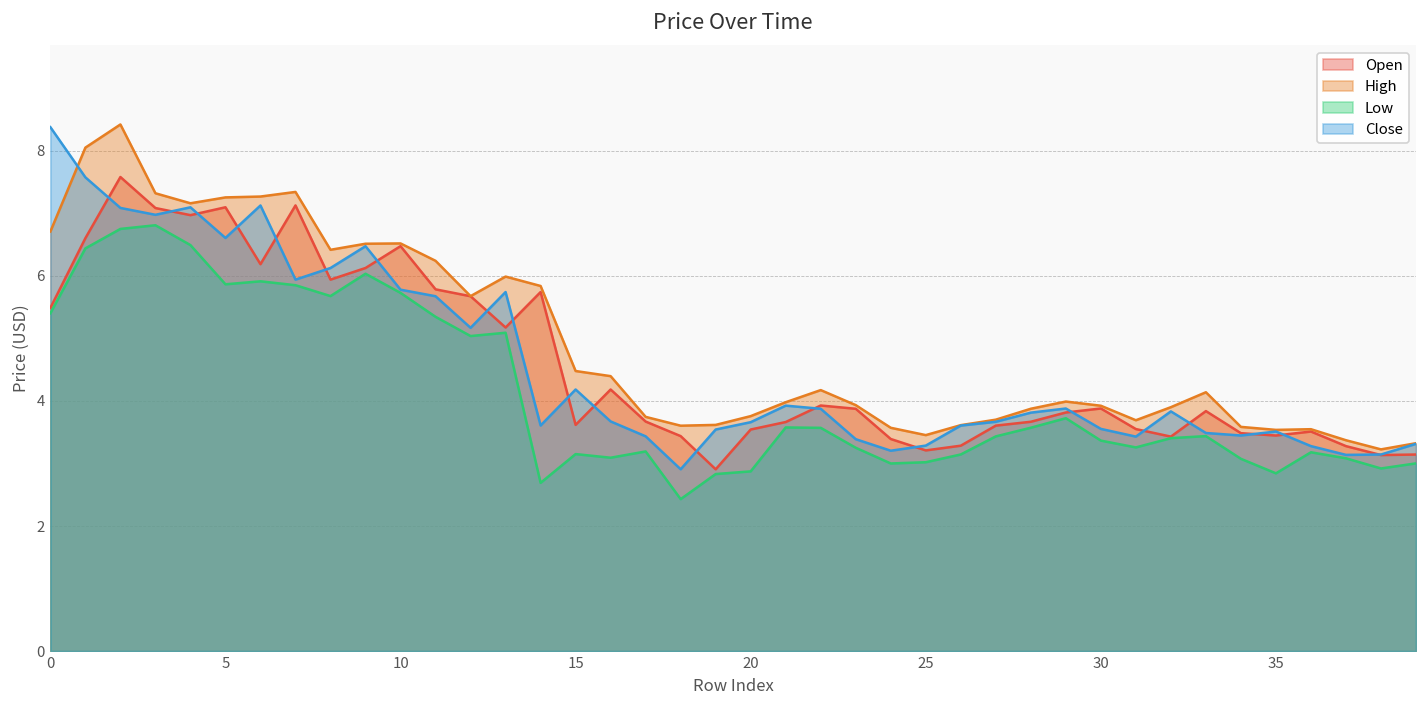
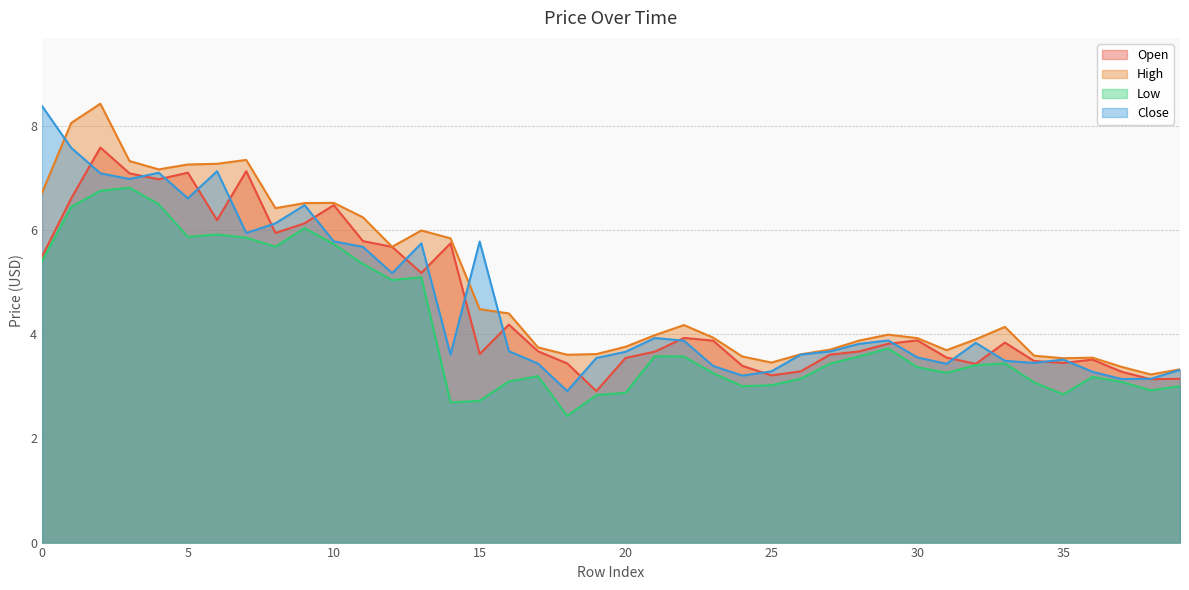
  {
    "Low": {
      "0": 5.4,
      "5": 5.9,
      "10": 5.7,
-     "15": 3.2,
+     "15": 2.7,
      "20": 2.9,
      "25": 3.0,
      "30": 3.4,
      "35": 2.8
    },
    "Close": {
      "0": 8.4,
      "5": 6.6,
      "10": 5.8,
-     "15": 4.2,
+     "15": 5.8,
      "20": 3.7,
      "25": 3.3,
      "30": 3.6
    }
  }
